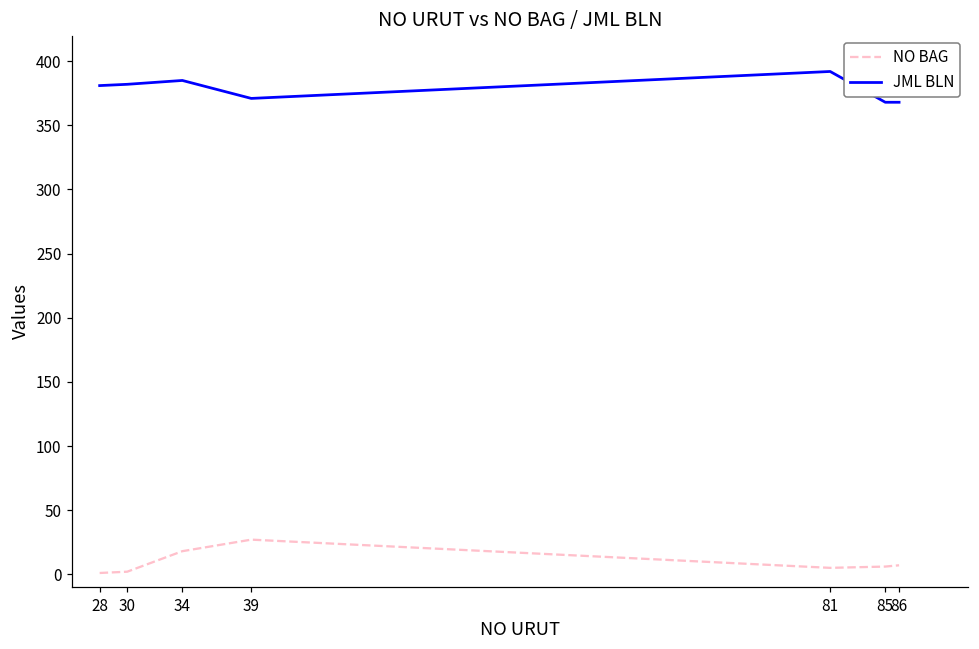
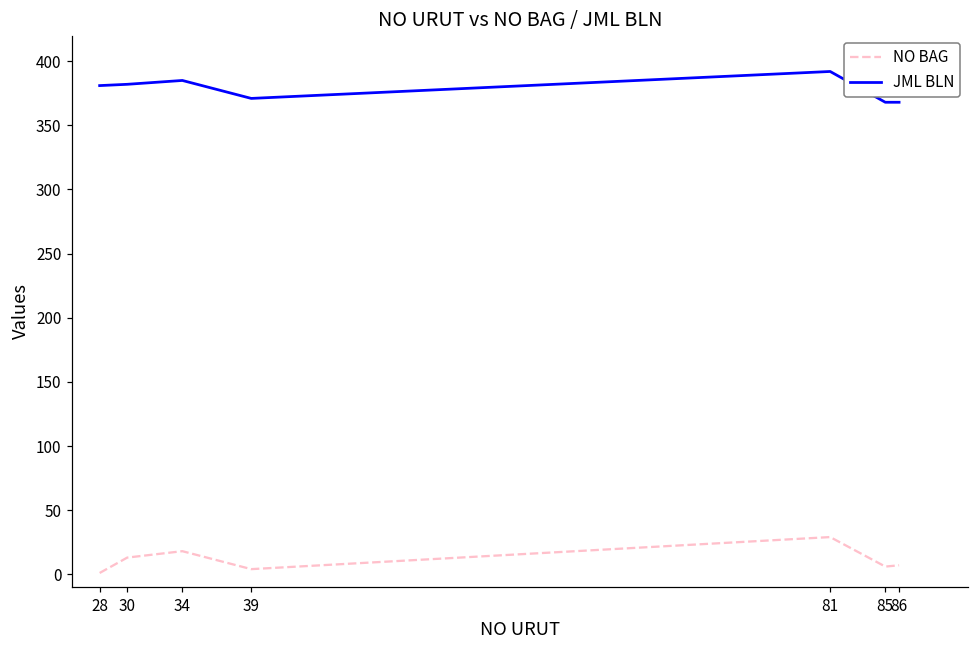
  {
    "NO BAG": {
      "28": 1,
-     "30": 2,
+     "30": 13,
      "34": 18,
-     "39": 27,
-     "81": 5
+     "39": 4,
+     "81": 29
    },
    "JML BLN": {
      "28": 381,
      "30": 382,
      "34": 385,
      "39": 371,
      "81": 392
    }
  }
